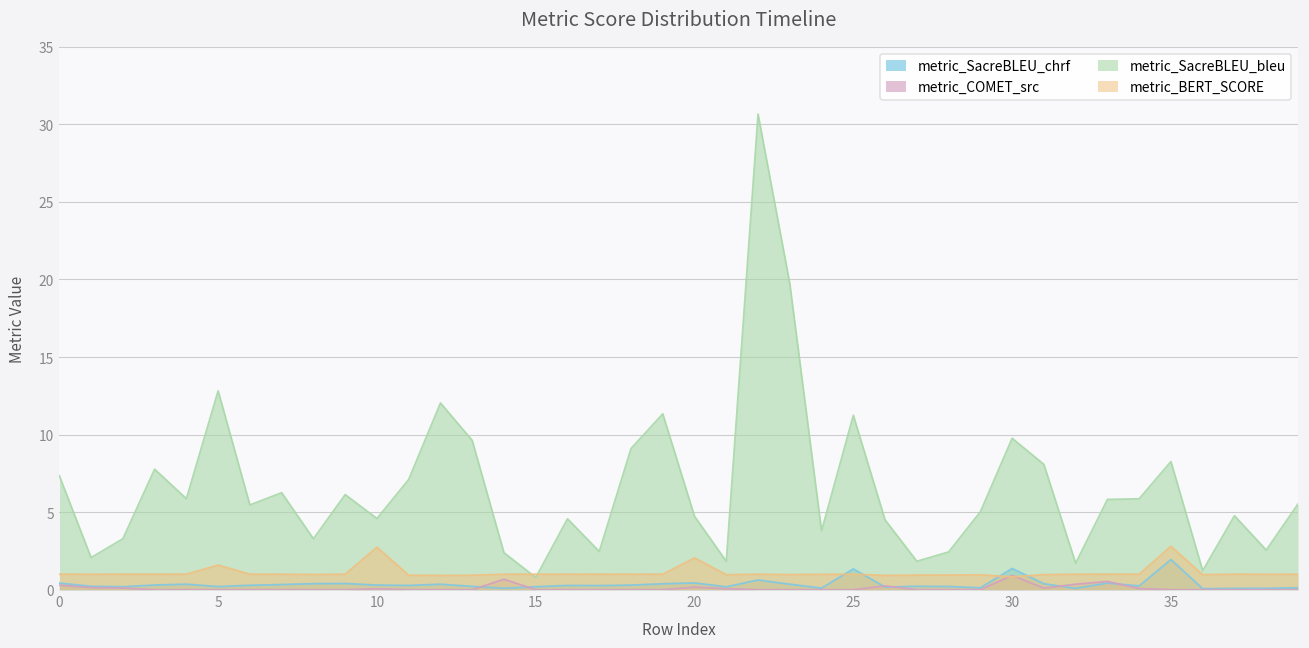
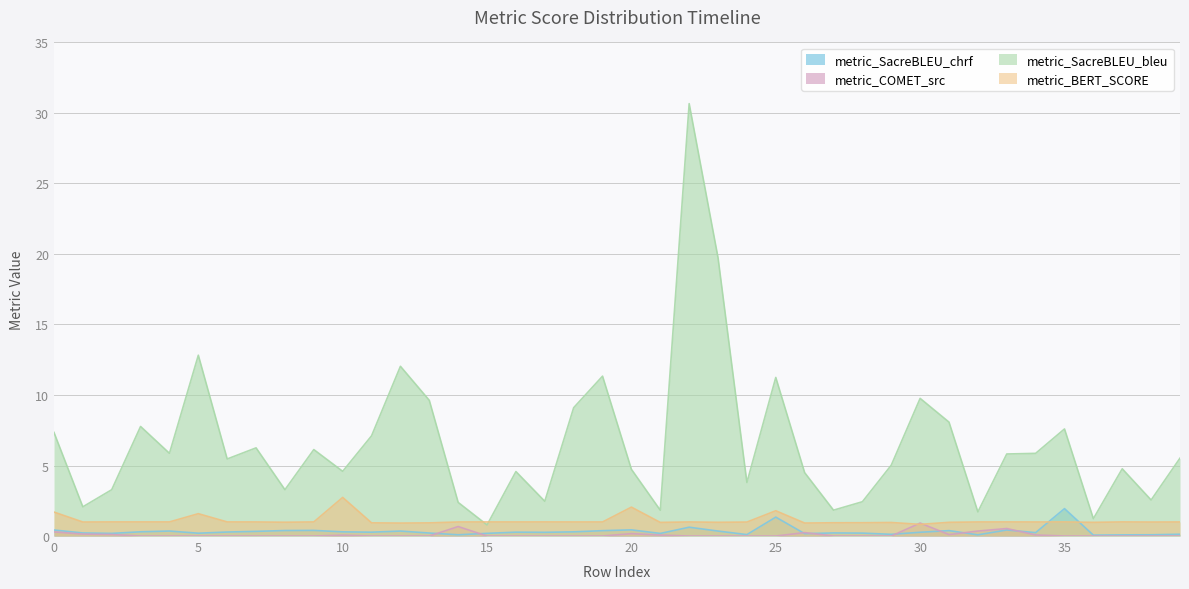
  {
    "metric_SacreBLEU_chrf": {
      "5": 0.2,
      "10": 0.3,
      "15": 0.2,
      "20": 0.4,
      "25": 1.3,
-     "30": 1.4,
+     "30": 0.3,
      "35": 1.9
    },
    "metric_COMET_src": {
      "5": 0.0,
      "10": 0.1,
      "15": 0.0,
      "20": 0.2,
      "25": 0.0,
      "35": 0.0
    },
    "metric_SacreBLEU_bleu": {
      "0": 7.3,
      "5": 12.8,
      "10": 4.6,
      "15": 0.8,
      "20": 4.7,
      "25": 11.2,
      "30": 9.8,
-     "35": 8.3
+     "35": 7.6
    },
    "metric_BERT_SCORE": {
-     "0": 1.0,
+     "0": 1.7,
      "5": 1.6,
      "10": 2.7,
      "15": 1.0,
      "20": 2.0,
-     "25": 1.0,
-     "35": 2.8
+     "25": 1.8,
+     "35": 1.0
    }
  }
